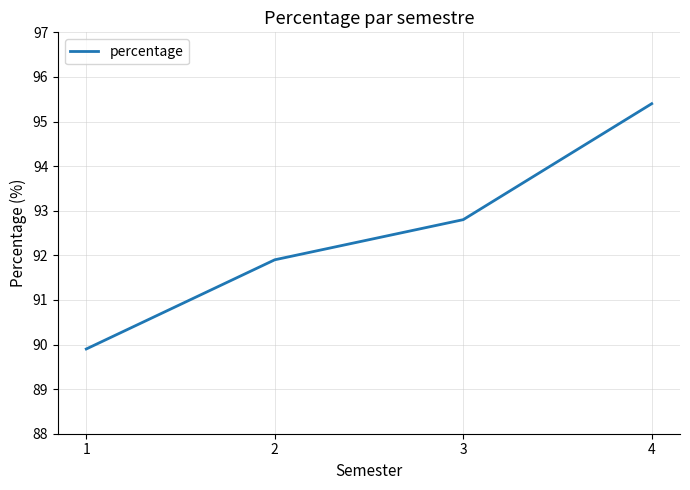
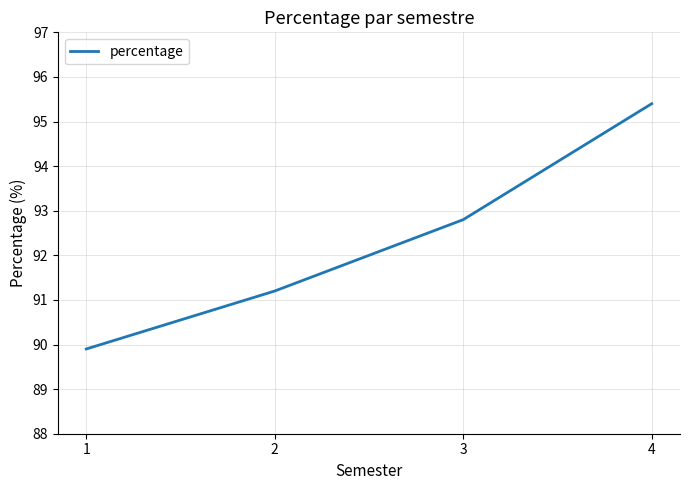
  {
    "1": 89.9,
-   "2": 91.9,
+   "2": 91.2,
    "3": 92.8,
    "4": 95.4
  }
